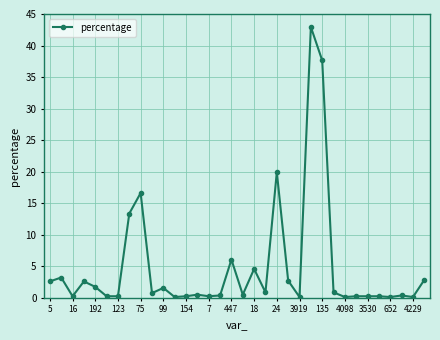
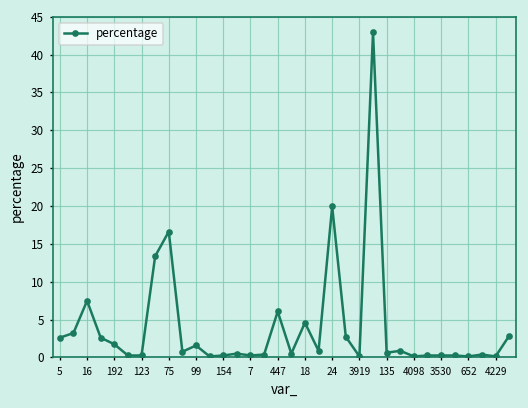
  {
-   "16": 0,
+   "16": 7,
    "192": 2,
    "123": 0,
    "75": 17,
    "99": 2,
    "154": 0,
    "447": 6,
    "18": 5,
    "24": 20,
    "3919": 0,
-   "135": 38,
+   "135": 1,
    "4098": 0,
    "3530": 0,
    "652": 0,
    "4229": 0
  }
